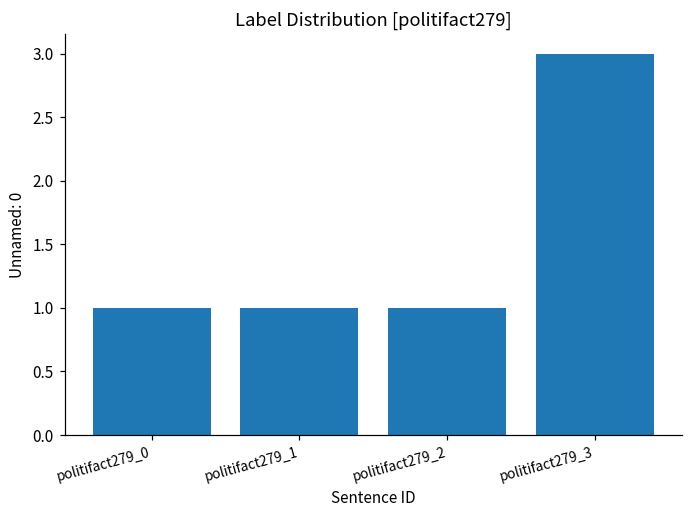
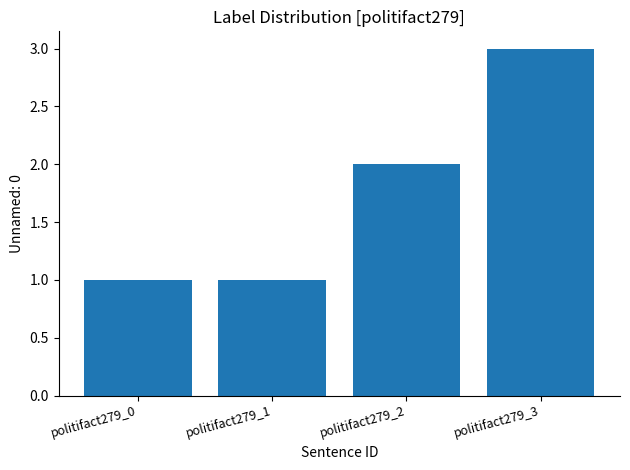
  {
    "politifact279_0": 1,
    "politifact279_1": 1,
-   "politifact279_2": 1,
+   "politifact279_2": 2,
    "politifact279_3": 3
  }
